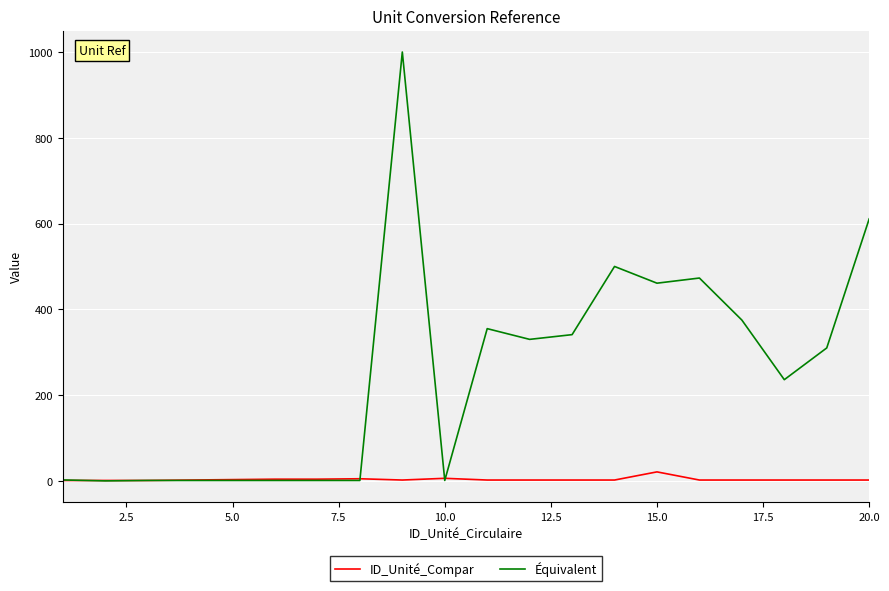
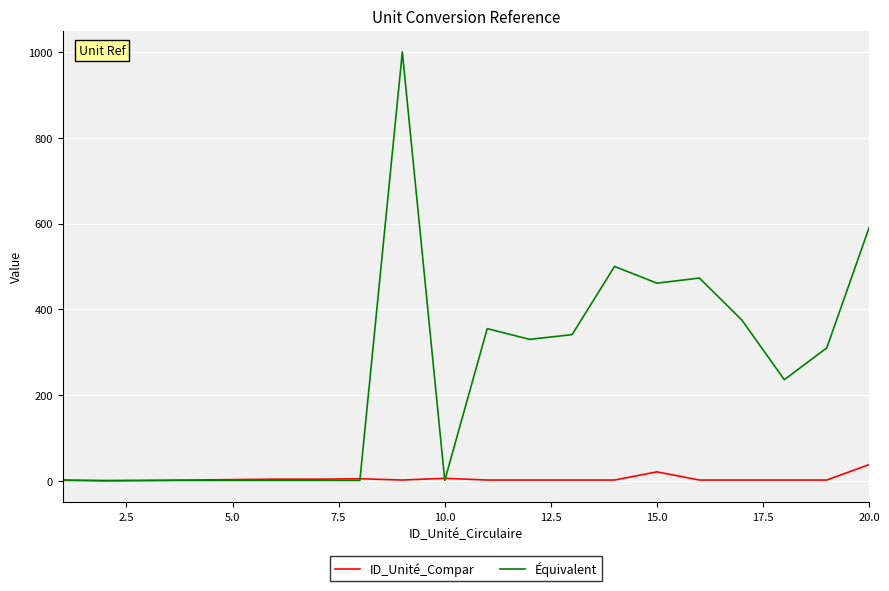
  {
    "ID_Unité_Compar": {
      "15.0": 20,
-     "20.0": 0
+     "20.0": 40
    },
    "Équivalent": {
      "15.0": 460,
-     "20.0": 610
+     "20.0": 590
    }
  }
